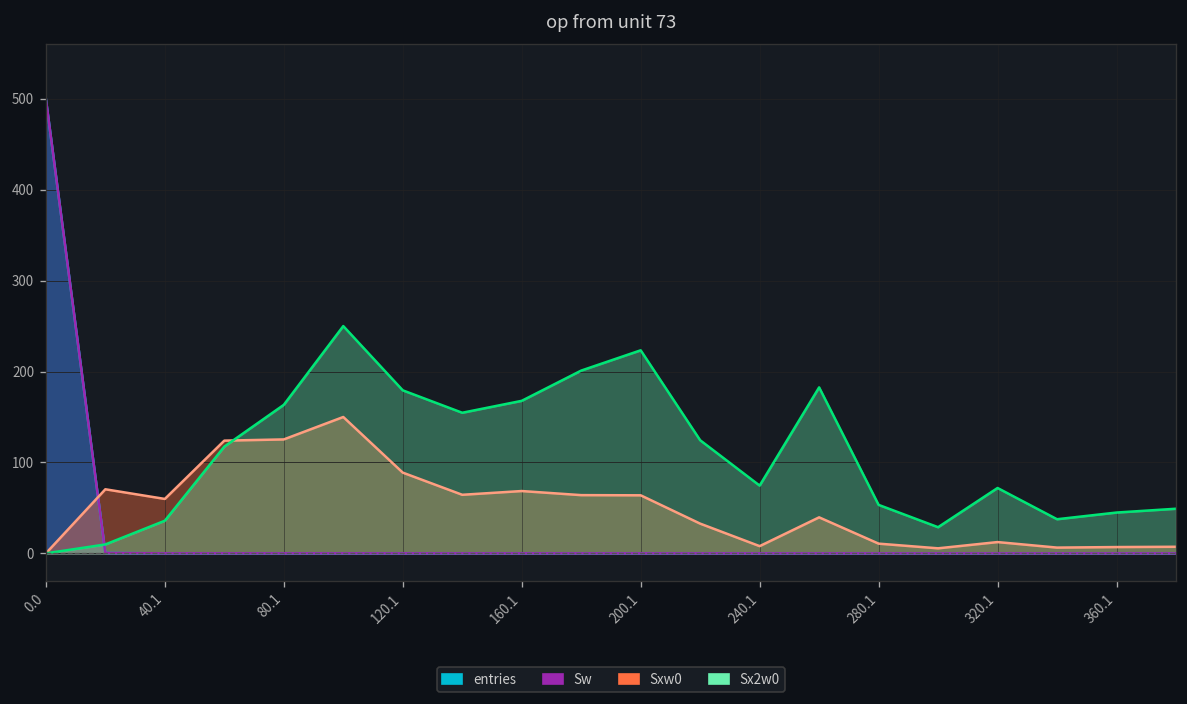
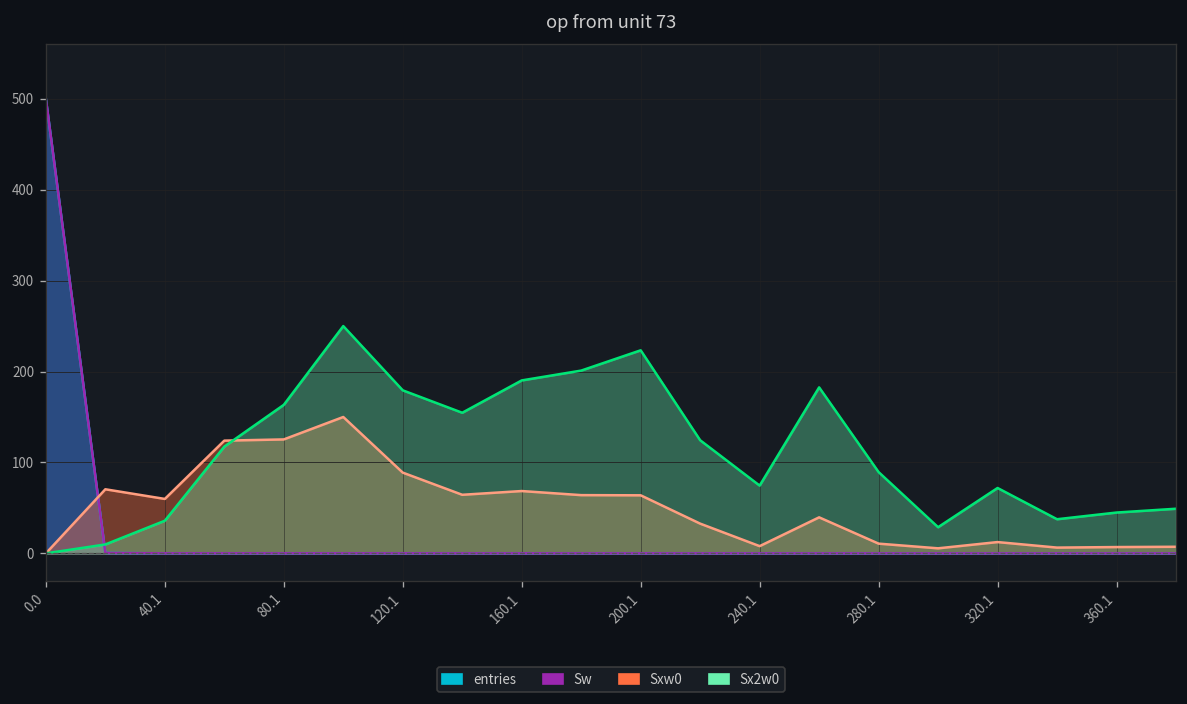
  {
    "Sxw0": {
      "40.1": 60,
      "80.1": 130,
      "120.1": 90,
      "160.1": 70,
      "200.1": 60,
      "240.1": 10,
      "280.1": 10,
      "320.1": 10,
      "360.1": 10
    },
    "Sx2w0": {
      "40.1": 40,
      "80.1": 160,
      "120.1": 180,
-     "160.1": 170,
+     "160.1": 190,
      "200.1": 220,
      "240.1": 70,
-     "280.1": 50,
+     "280.1": 90,
      "320.1": 70,
      "360.1": 40
    }
  }
